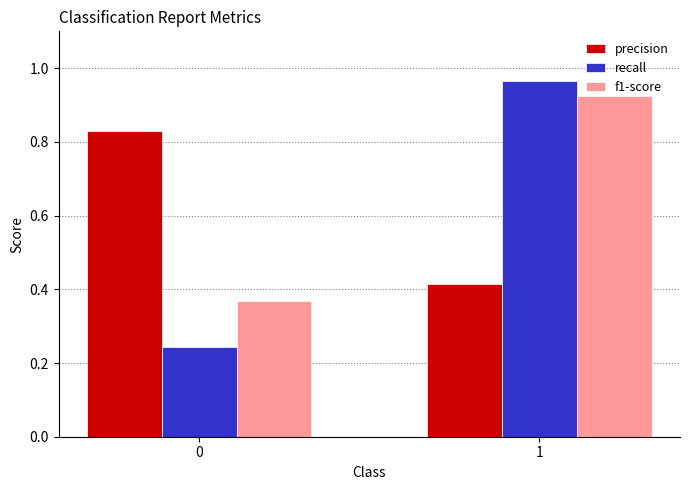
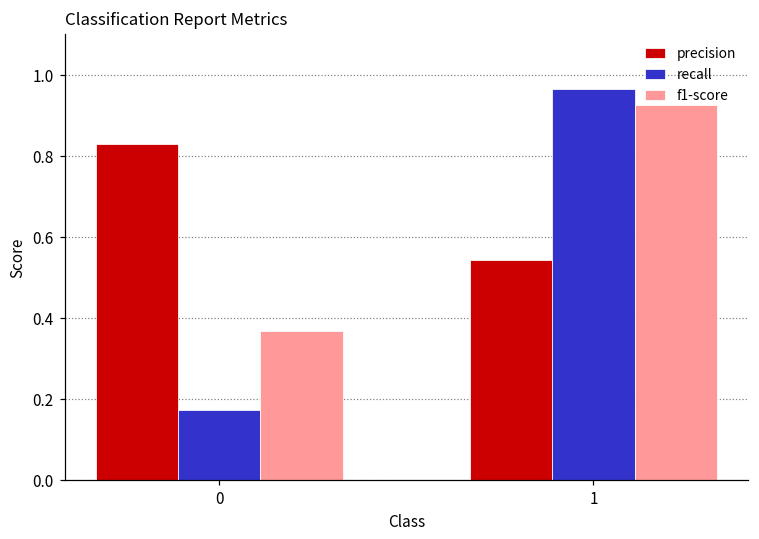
  {
    "precision": {
      "0": 0.83,
-     "1": 0.41
+     "1": 0.54
    },
    "recall": {
-     "0": 0.24,
+     "0": 0.17,
      "1": 0.97
    },
    "f1-score": {
      "0": 0.37,
      "1": 0.92
    }
  }
